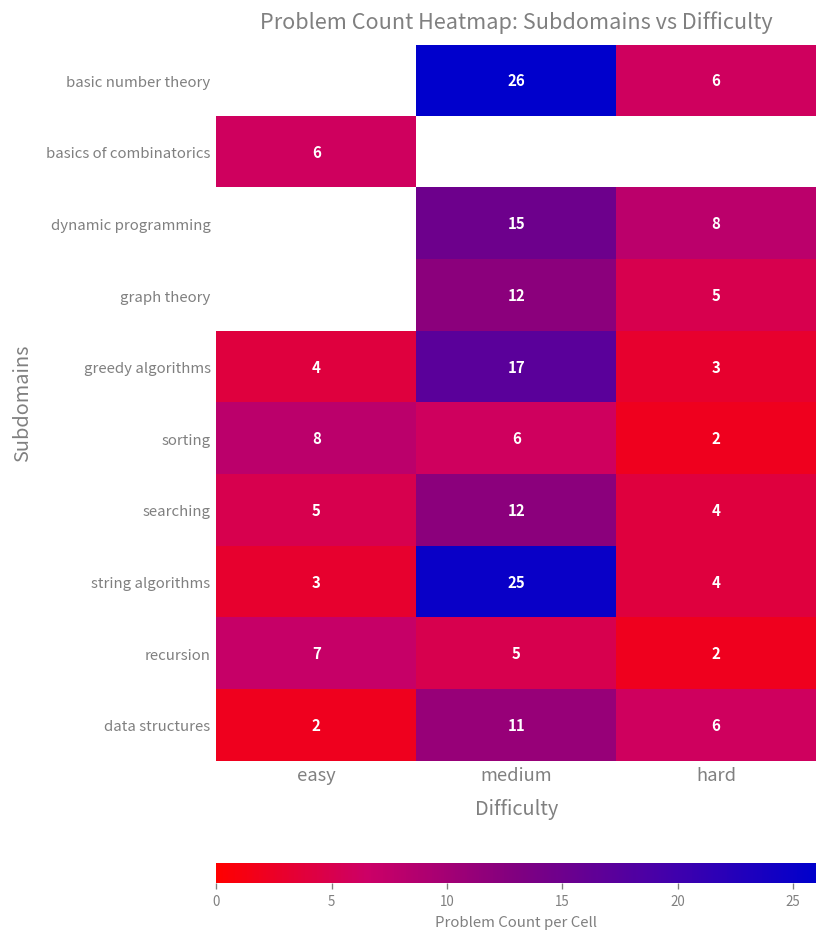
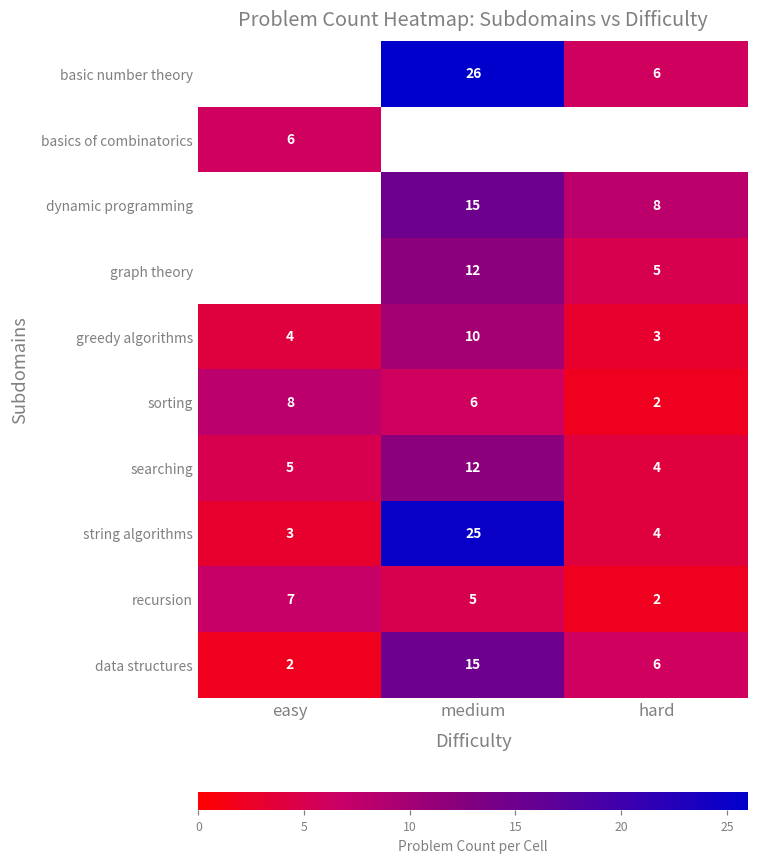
  {
    "basic number theory": {
      "medium": 26,
      "hard": 6
    },
    "basics of combinatorics": {
      "easy": 6
    },
    "dynamic programming": {
      "medium": 15,
      "hard": 8
    },
    "graph theory": {
      "medium": 12,
      "hard": 5
    },
    "greedy algorithms": {
      "easy": 4,
-     "medium": 17,
+     "medium": 10,
      "hard": 3
    },
    "sorting": {
      "easy": 8,
      "medium": 6,
      "hard": 2
    },
    "searching": {
      "easy": 5,
      "medium": 12,
      "hard": 4
    },
    "string algorithms": {
      "easy": 3,
      "medium": 25,
      "hard": 4
    },
    "recursion": {
      "easy": 7,
      "medium": 5,
      "hard": 2
    },
    "data structures": {
      "easy": 2,
-     "medium": 11,
+     "medium": 15,
      "hard": 6
    }
  }
